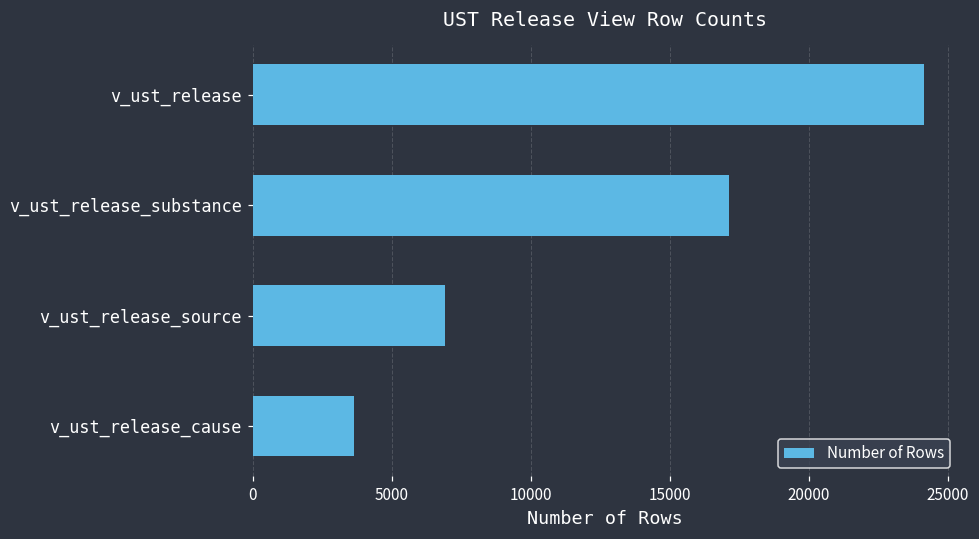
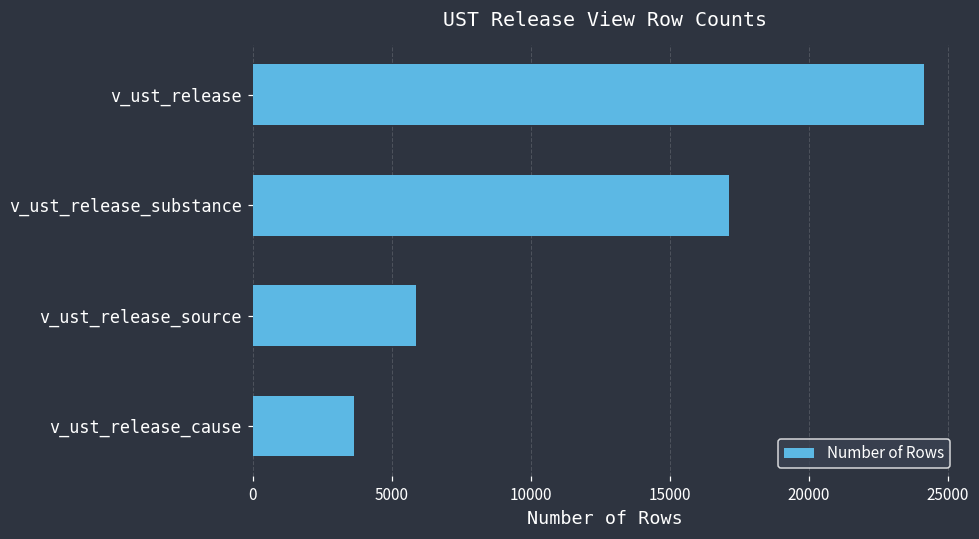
  {
    "v_ust_release": 24200,
    "v_ust_release_substance": 17200,
-   "v_ust_release_source": 6900,
+   "v_ust_release_source": 5900,
    "v_ust_release_cause": 3600
  }
